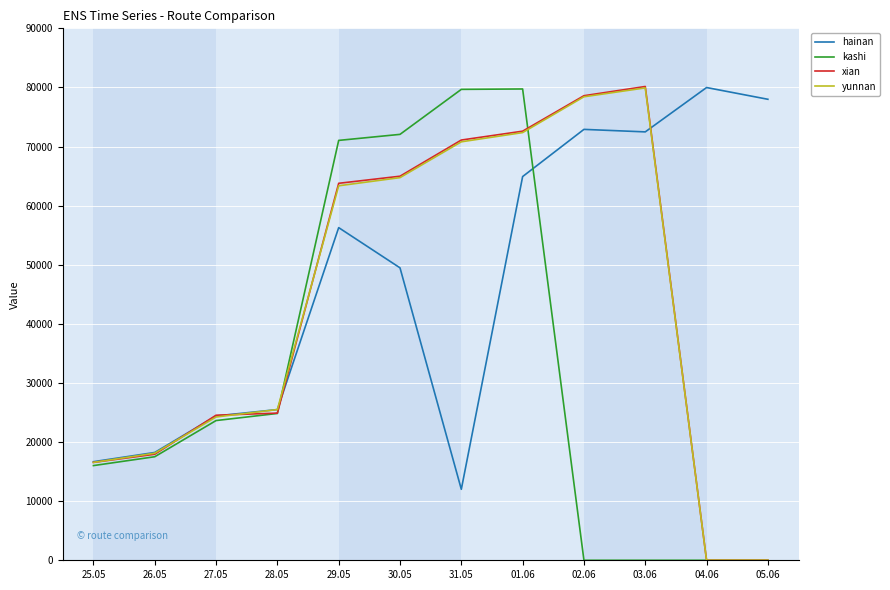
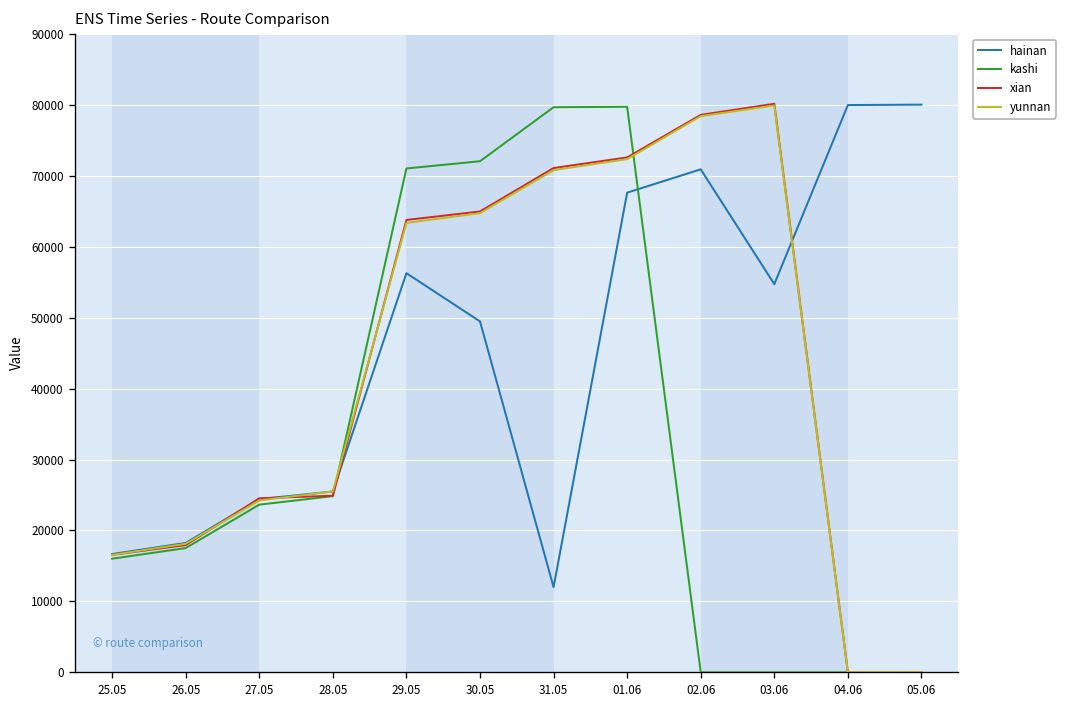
  {
    "hainan": {
      "29.05": 56000,
      "30.05": 49000,
      "31.05": 12000,
-     "01.06": 65000,
-     "02.06": 73000,
-     "03.06": 72000,
+     "01.06": 68000,
+     "02.06": 71000,
+     "03.06": 55000,
      "04.06": 80000,
-     "05.06": 78000
+     "05.06": 80000
    },
    "kashi": {
      "25.05": 16000,
      "27.05": 24000,
      "29.05": 71000,
      "30.05": 72000,
      "31.05": 80000,
      "01.06": 80000,
      "02.06": 0,
      "03.06": 0
    }
  }
